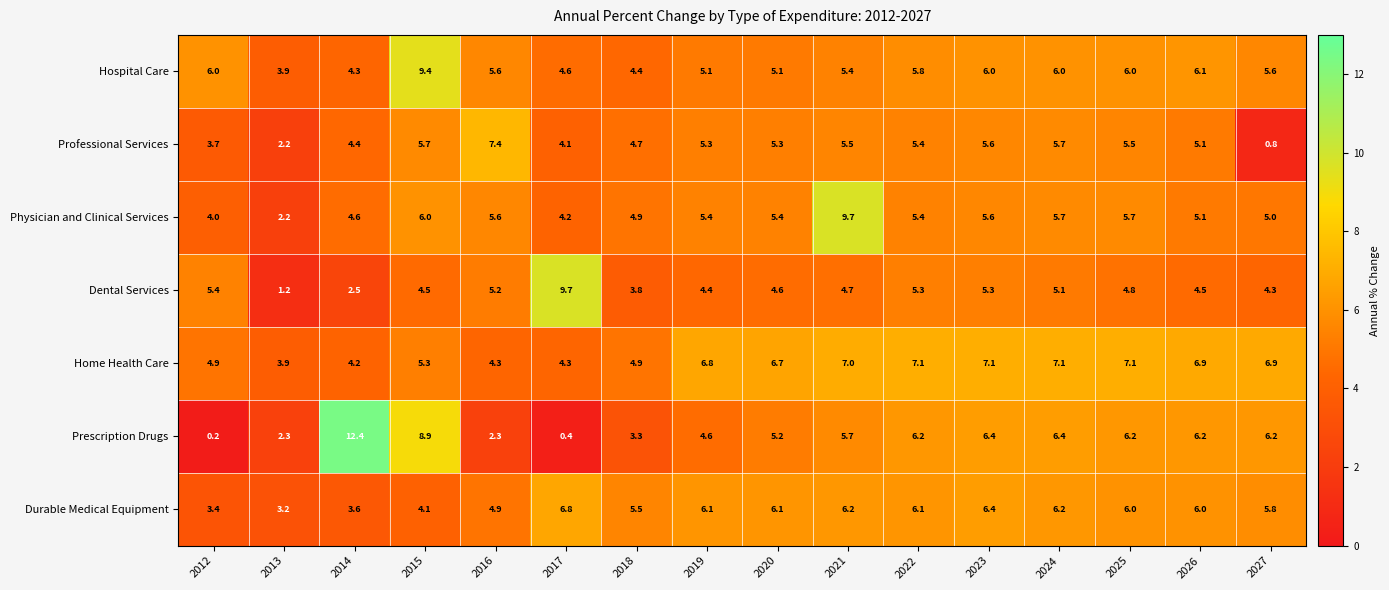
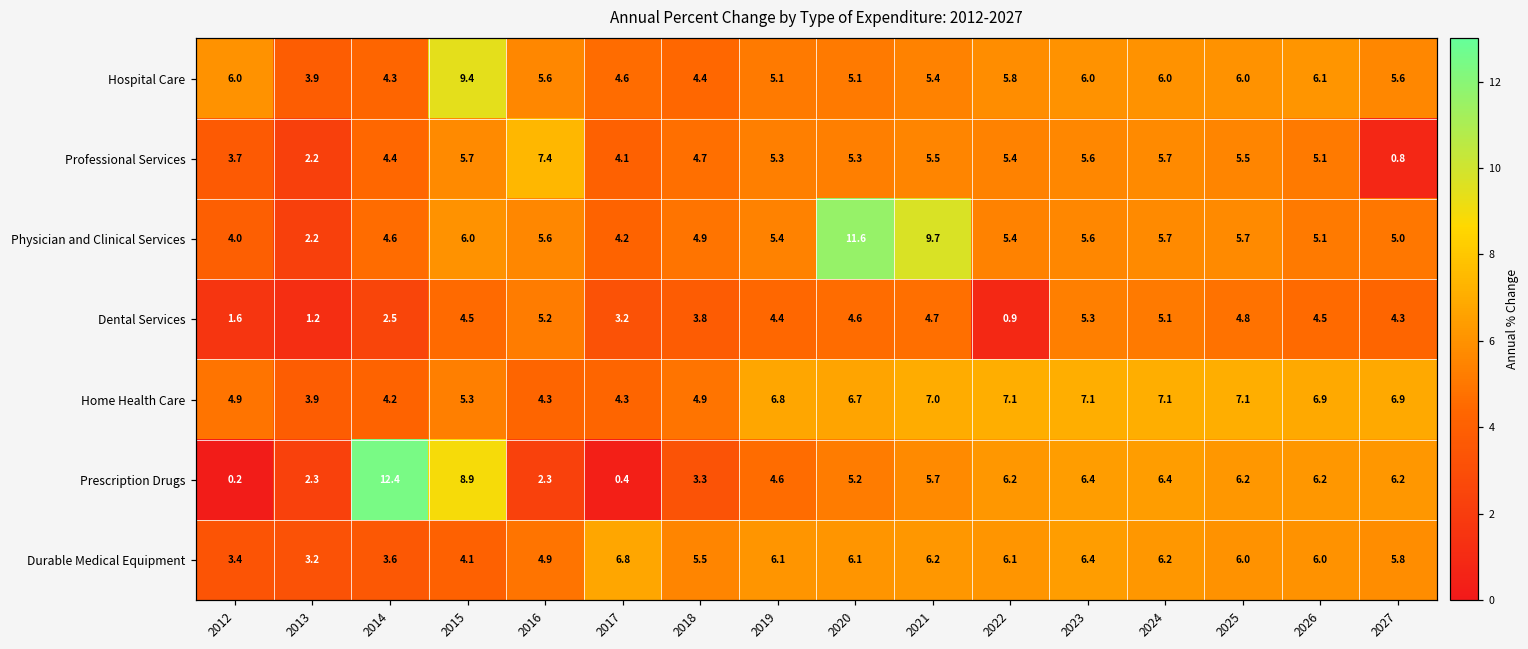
  {
    "Hospital Care": {
      "2012": 6.0,
      "2013": 3.9,
      "2014": 4.3,
      "2015": 9.4,
      "2016": 5.6,
      "2017": 4.6,
      "2018": 4.4,
      "2019": 5.1,
      "2020": 5.1,
      "2021": 5.4,
      "2022": 5.8,
      "2023": 6.0,
      "2024": 6.0,
      "2025": 6.0,
      "2026": 6.1,
      "2027": 5.6
    },
    "Professional Services": {
      "2012": 3.7,
      "2013": 2.2,
      "2014": 4.4,
      "2015": 5.7,
      "2016": 7.4,
      "2017": 4.1,
      "2018": 4.7,
      "2019": 5.3,
      "2020": 5.3,
      "2021": 5.5,
      "2022": 5.4,
      "2023": 5.6,
      "2024": 5.7,
      "2025": 5.5,
      "2026": 5.1,
      "2027": 0.8
    },
    "Physician and Clinical Services": {
      "2012": 4.0,
      "2013": 2.2,
      "2014": 4.6,
      "2015": 6.0,
      "2016": 5.6,
      "2017": 4.2,
      "2018": 4.9,
      "2019": 5.4,
-     "2020": 5.4,
+     "2020": 11.6,
      "2021": 9.7,
      "2022": 5.4,
      "2023": 5.6,
      "2024": 5.7,
      "2025": 5.7,
      "2026": 5.1,
      "2027": 5.0
    },
    "Dental Services": {
-     "2012": 5.4,
+     "2012": 1.6,
      "2013": 1.2,
      "2014": 2.5,
      "2015": 4.5,
      "2016": 5.2,
-     "2017": 9.7,
+     "2017": 3.2,
      "2018": 3.8,
      "2019": 4.4,
      "2020": 4.6,
      "2021": 4.7,
-     "2022": 5.3,
+     "2022": 0.9,
      "2023": 5.3,
      "2024": 5.1,
      "2025": 4.8,
      "2026": 4.5,
      "2027": 4.3
    },
    "Home Health Care": {
      "2012": 4.9,
      "2013": 3.9,
      "2014": 4.2,
      "2015": 5.3,
      "2016": 4.3,
      "2017": 4.3,
      "2018": 4.9,
      "2019": 6.8,
      "2020": 6.7,
      "2021": 7.0,
      "2022": 7.1,
      "2023": 7.1,
      "2024": 7.1,
      "2025": 7.1,
      "2026": 6.9,
      "2027": 6.9
    },
    "Prescription Drugs": {
      "2012": 0.2,
      "2013": 2.3,
      "2014": 12.4,
      "2015": 8.9,
      "2016": 2.3,
      "2017": 0.4,
      "2018": 3.3,
      "2019": 4.6,
      "2020": 5.2,
      "2021": 5.7,
      "2022": 6.2,
      "2023": 6.4,
      "2024": 6.4,
      "2025": 6.2,
      "2026": 6.2,
      "2027": 6.2
    },
    "Durable Medical Equipment": {
      "2012": 3.4,
      "2013": 3.2,
      "2014": 3.6,
      "2015": 4.1,
      "2016": 4.9,
      "2017": 6.8,
      "2018": 5.5,
      "2019": 6.1,
      "2020": 6.1,
      "2021": 6.2,
      "2022": 6.1,
      "2023": 6.4,
      "2024": 6.2,
      "2025": 6.0,
      "2026": 6.0,
      "2027": 5.8
    }
  }
